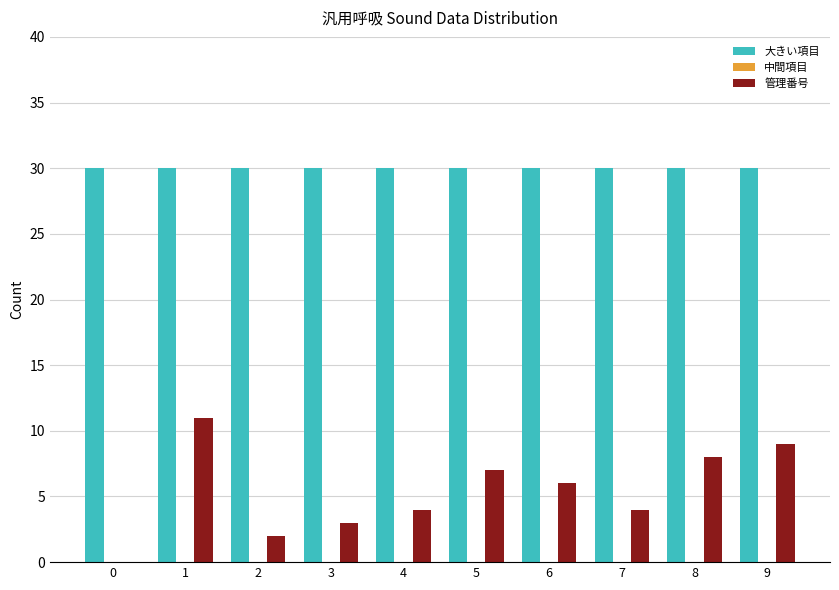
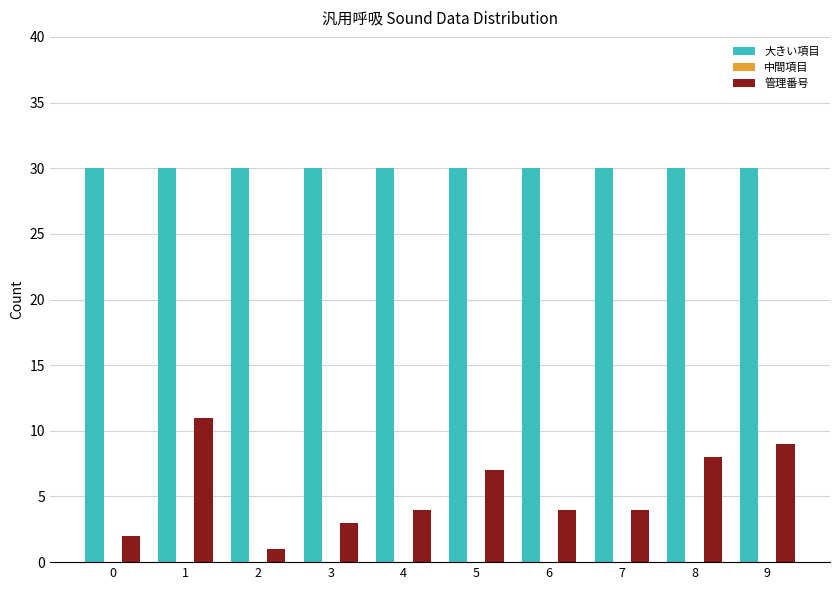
  {
    "大きい項目": {
      "0": 30,
      "1": 30,
      "2": 30,
      "3": 30,
      "4": 30,
      "5": 30,
      "6": 30,
      "7": 30,
      "8": 30,
      "9": 30
    },
    "中間項目": {
      "0": 0,
      "1": 0,
      "2": 0,
      "3": 0,
      "4": 0,
      "5": 0,
      "6": 0,
      "7": 0,
      "8": 0,
      "9": 0
    },
    "管理番号": {
-     "0": 0,
+     "0": 2,
      "1": 11,
-     "2": 2,
+     "2": 1,
      "3": 3,
      "4": 4,
      "5": 7,
-     "6": 6,
+     "6": 4,
      "7": 4,
      "8": 8,
      "9": 9
    }
  }
